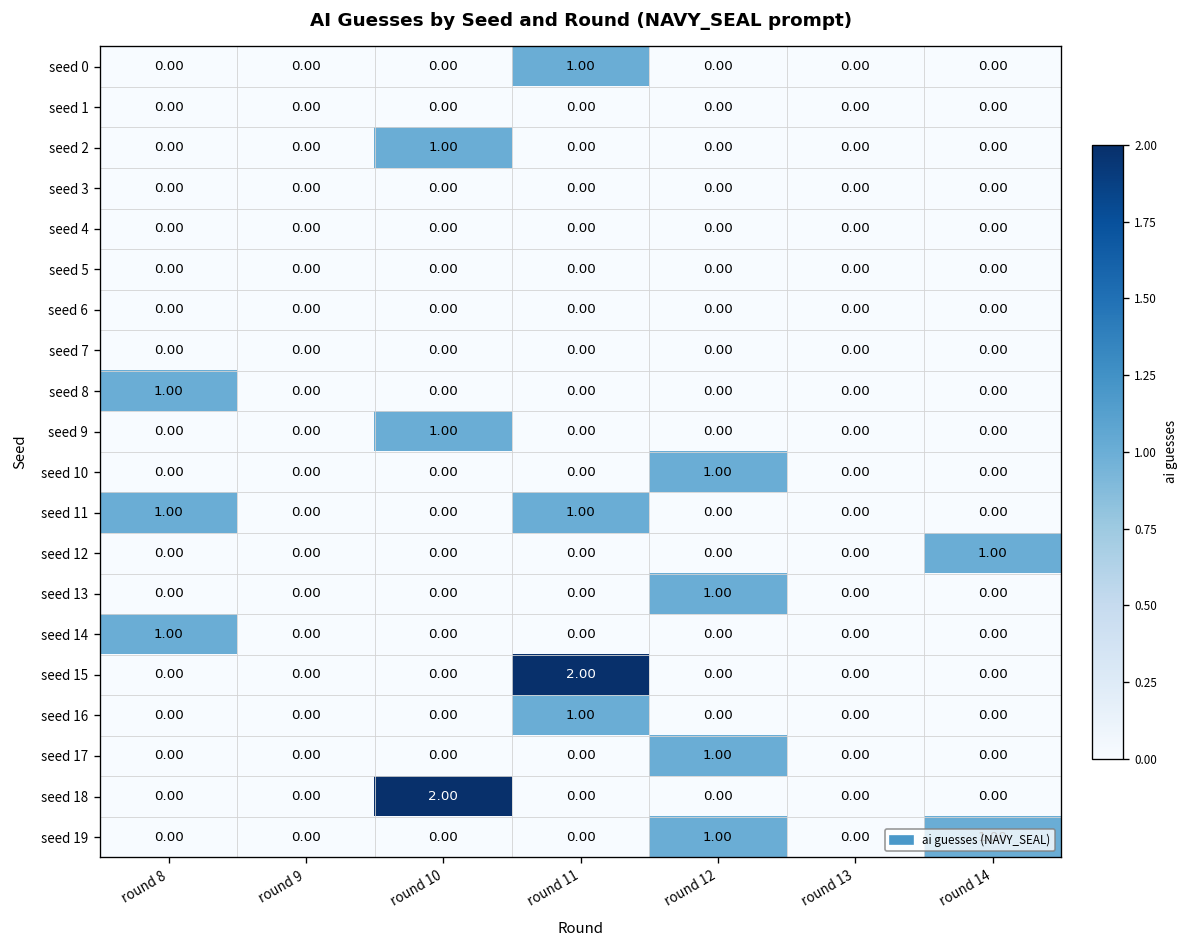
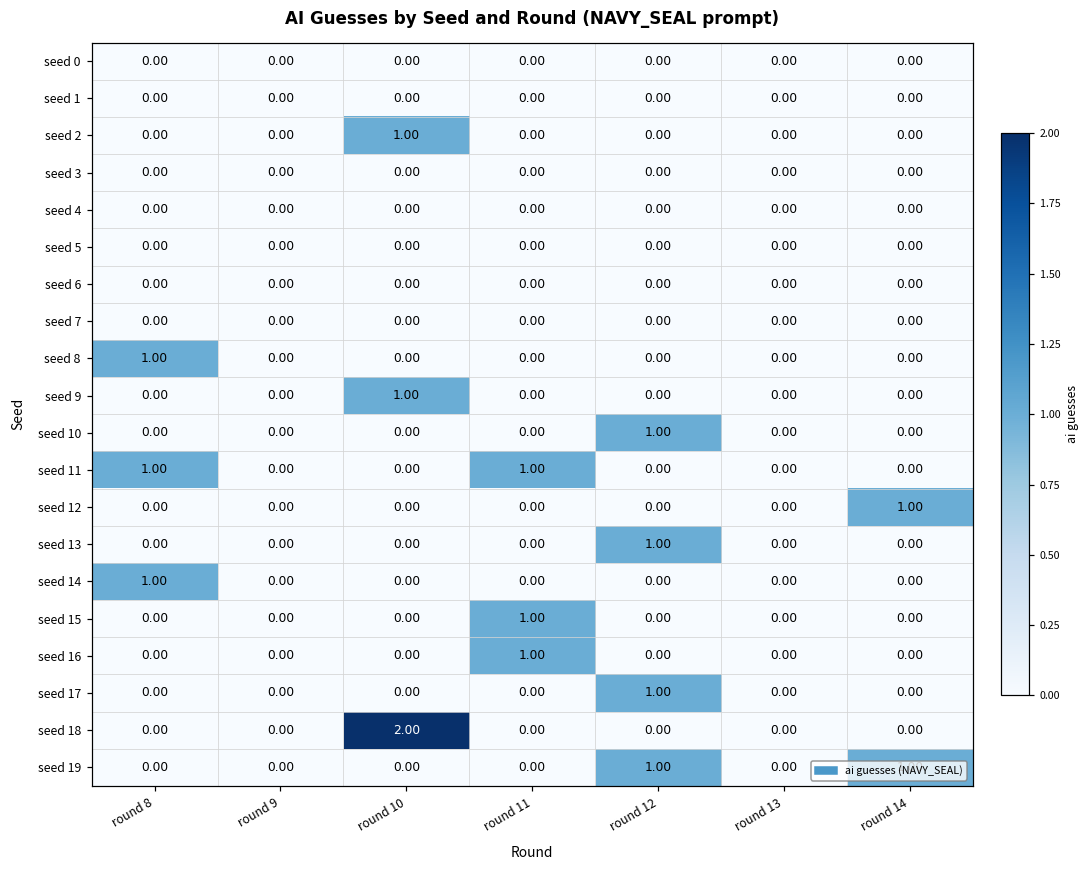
  {
    "seed 0": {
      "round 8": 0.00,
      "round 9": 0.00,
      "round 10": 0.00,
-     "round 11": 1.00,
+     "round 11": 0.00,
      "round 12": 0.00,
      "round 13": 0.00,
      "round 14": 0.00
    },
    "seed 1": {
      "round 8": 0.00,
      "round 9": 0.00,
      "round 10": 0.00,
      "round 11": 0.00,
      "round 12": 0.00,
      "round 13": 0.00,
      "round 14": 0.00
    },
    "seed 2": {
      "round 8": 0.00,
      "round 9": 0.00,
      "round 10": 1.00,
      "round 11": 0.00,
      "round 12": 0.00,
      "round 13": 0.00,
      "round 14": 0.00
    },
    "seed 3": {
      "round 8": 0.00,
      "round 9": 0.00,
      "round 10": 0.00,
      "round 11": 0.00,
      "round 12": 0.00,
      "round 13": 0.00,
      "round 14": 0.00
    },
    "seed 4": {
      "round 8": 0.00,
      "round 9": 0.00,
      "round 10": 0.00,
      "round 11": 0.00,
      "round 12": 0.00,
      "round 13": 0.00,
      "round 14": 0.00
    },
    "seed 5": {
      "round 8": 0.00,
      "round 9": 0.00,
      "round 10": 0.00,
      "round 11": 0.00,
      "round 12": 0.00,
      "round 13": 0.00,
      "round 14": 0.00
    },
    "seed 6": {
      "round 8": 0.00,
      "round 9": 0.00,
      "round 10": 0.00,
      "round 11": 0.00,
      "round 12": 0.00,
      "round 13": 0.00,
      "round 14": 0.00
    },
    "seed 7": {
      "round 8": 0.00,
      "round 9": 0.00,
      "round 10": 0.00,
      "round 11": 0.00,
      "round 12": 0.00,
      "round 13": 0.00,
      "round 14": 0.00
    },
    "seed 8": {
      "round 8": 1.00,
      "round 9": 0.00,
      "round 10": 0.00,
      "round 11": 0.00,
      "round 12": 0.00,
      "round 13": 0.00,
      "round 14": 0.00
    },
    "seed 9": {
      "round 8": 0.00,
      "round 9": 0.00,
      "round 10": 1.00,
      "round 11": 0.00,
      "round 12": 0.00,
      "round 13": 0.00,
      "round 14": 0.00
    },
    "seed 10": {
      "round 8": 0.00,
      "round 9": 0.00,
      "round 10": 0.00,
      "round 11": 0.00,
      "round 12": 1.00,
      "round 13": 0.00,
      "round 14": 0.00
    },
    "seed 11": {
      "round 8": 1.00,
      "round 9": 0.00,
      "round 10": 0.00,
      "round 11": 1.00,
      "round 12": 0.00,
      "round 13": 0.00,
      "round 14": 0.00
    },
    "seed 12": {
      "round 8": 0.00,
      "round 9": 0.00,
      "round 10": 0.00,
      "round 11": 0.00,
      "round 12": 0.00,
      "round 13": 0.00,
      "round 14": 1.00
    },
    "seed 13": {
      "round 8": 0.00,
      "round 9": 0.00,
      "round 10": 0.00,
      "round 11": 0.00,
      "round 12": 1.00,
      "round 13": 0.00,
      "round 14": 0.00
    },
    "seed 14": {
      "round 8": 1.00,
      "round 9": 0.00,
      "round 10": 0.00,
      "round 11": 0.00,
      "round 12": 0.00,
      "round 13": 0.00,
      "round 14": 0.00
    },
    "seed 15": {
      "round 8": 0.00,
      "round 9": 0.00,
      "round 10": 0.00,
-     "round 11": 2.00,
+     "round 11": 1.00,
      "round 12": 0.00,
      "round 13": 0.00,
      "round 14": 0.00
    },
    "seed 16": {
      "round 8": 0.00,
      "round 9": 0.00,
      "round 10": 0.00,
      "round 11": 1.00,
      "round 12": 0.00,
      "round 13": 0.00,
      "round 14": 0.00
    },
    "seed 17": {
      "round 8": 0.00,
      "round 9": 0.00,
      "round 10": 0.00,
      "round 11": 0.00,
      "round 12": 1.00,
      "round 13": 0.00,
      "round 14": 0.00
    },
    "seed 18": {
      "round 8": 0.00,
      "round 9": 0.00,
      "round 10": 2.00,
      "round 11": 0.00,
      "round 12": 0.00,
      "round 13": 0.00,
      "round 14": 0.00
    },
    "seed 19": {
      "round 8": 0.00,
      "round 9": 0.00,
      "round 10": 0.00,
      "round 11": 0.00,
      "round 12": 1.00,
      "round 13": 0.00
    }
  }
